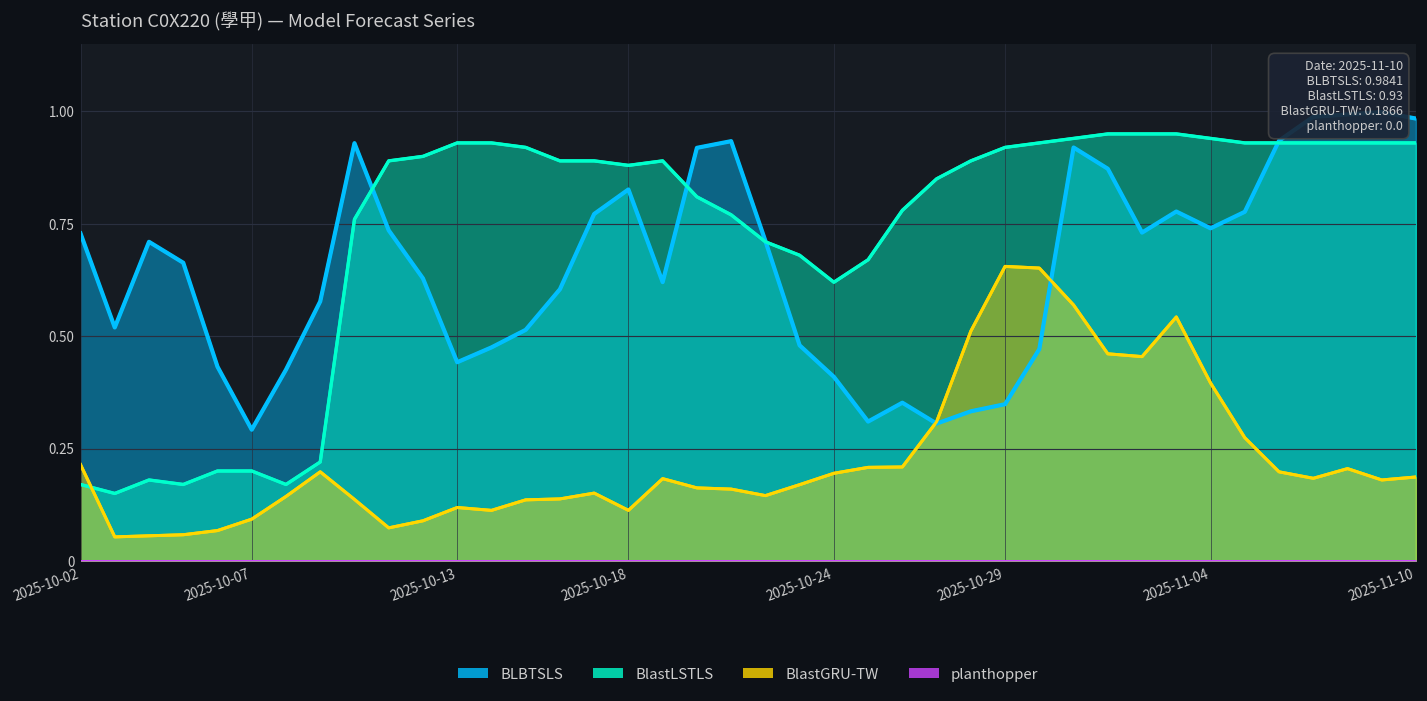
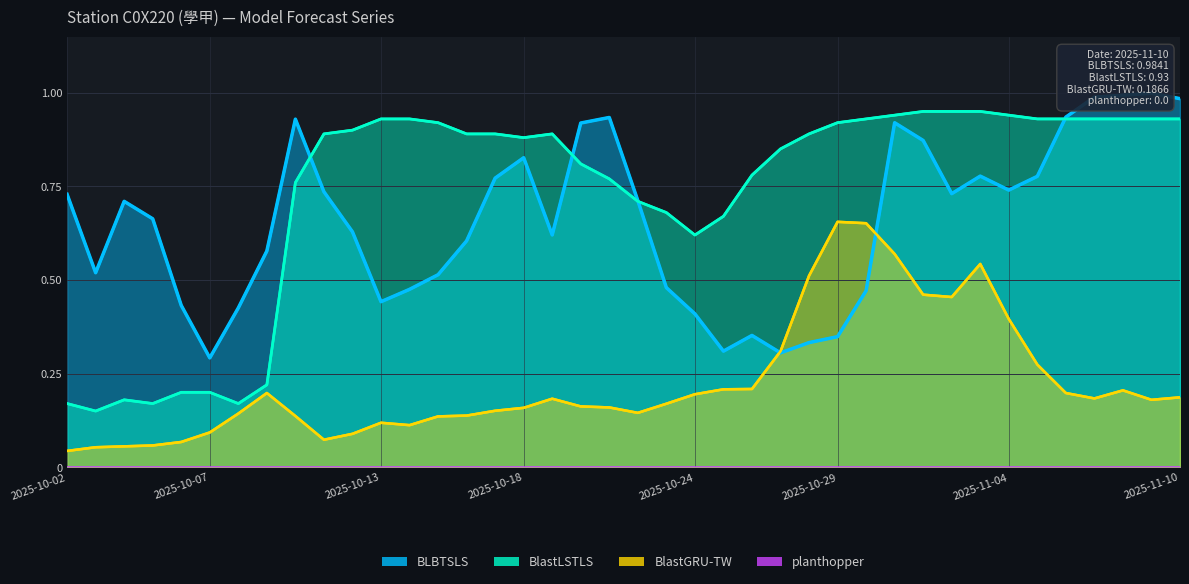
  {
    "BlastGRU-TW": {
-     "2025-10-02": 0.21,
+     "2025-10-02": 0.04,
      "2025-10-07": 0.09,
      "2025-10-13": 0.12,
-     "2025-10-18": 0.11,
+     "2025-10-18": 0.16,
      "2025-10-24": 0.19,
      "2025-10-29": 0.66,
      "2025-11-04": 0.40,
      "2025-11-10": 0.19
    },
    "planthopper": {
      "2025-10-02": 0.00,
      "2025-10-07": 0.00,
      "2025-10-13": 0.00,
      "2025-10-18": 0.00,
      "2025-10-24": 0.00,
      "2025-10-29": 0.00,
      "2025-11-04": 0.00,
      "2025-11-10": 0.00
    }
  }
